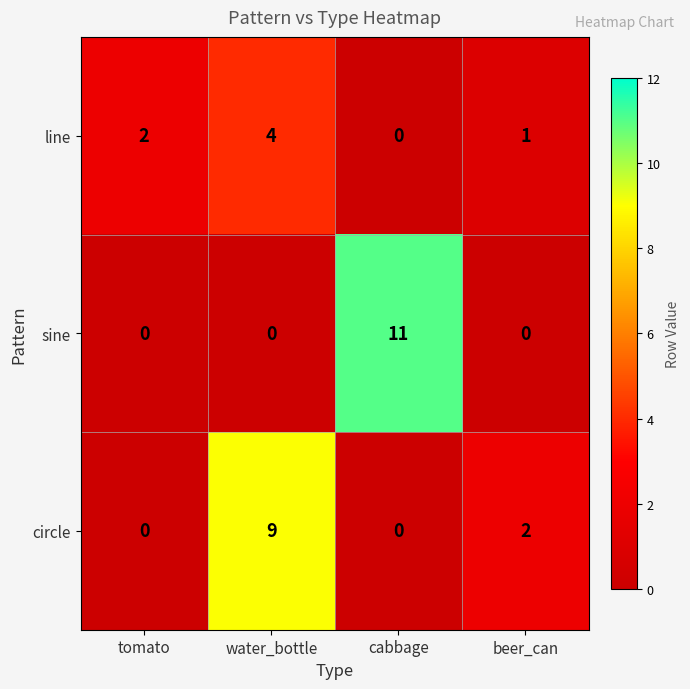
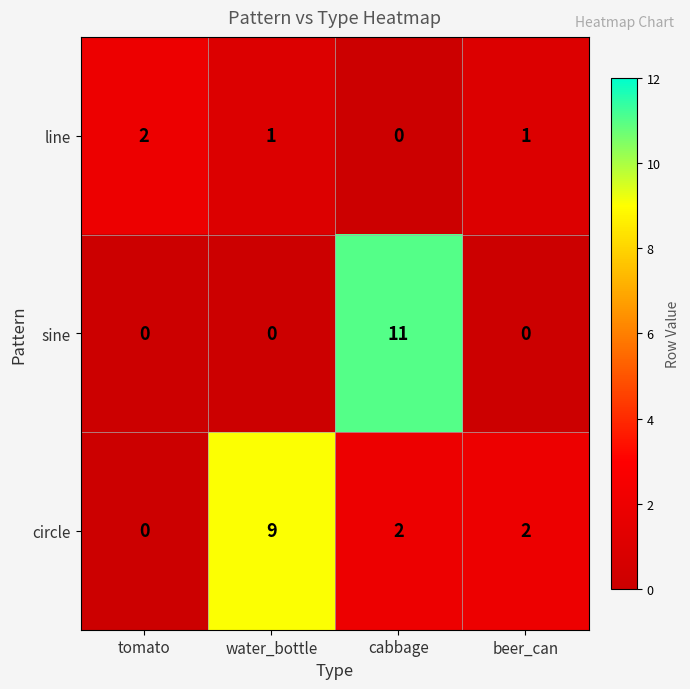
  {
    "line": {
      "tomato": 2,
-     "water_bottle": 4,
+     "water_bottle": 1,
      "cabbage": 0,
      "beer_can": 1
    },
    "sine": {
      "tomato": 0,
      "water_bottle": 0,
      "cabbage": 11,
      "beer_can": 0
    },
    "circle": {
      "tomato": 0,
      "water_bottle": 9,
-     "cabbage": 0,
+     "cabbage": 2,
      "beer_can": 2
    }
  }
